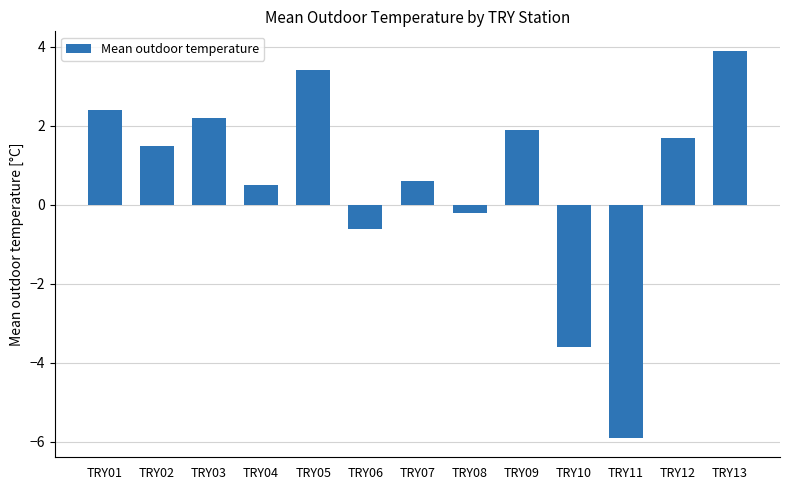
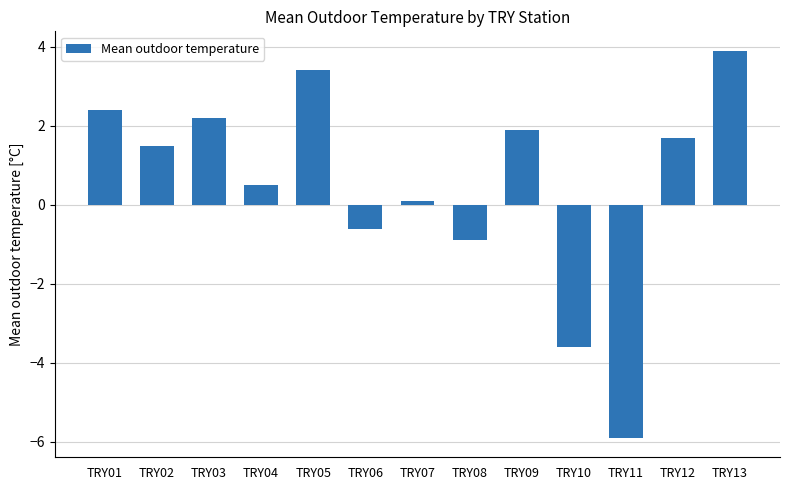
  {
    "TRY01": 2.4,
    "TRY02": 1.5,
    "TRY03": 2.2,
    "TRY04": 0.5,
    "TRY05": 3.4,
    "TRY06": -0.6,
-   "TRY07": 0.6,
-   "TRY08": -0.2,
+   "TRY07": 0.1,
+   "TRY08": -0.9,
    "TRY09": 1.9,
    "TRY10": -3.6,
    "TRY11": -5.9,
    "TRY12": 1.7,
    "TRY13": 3.9
  }
